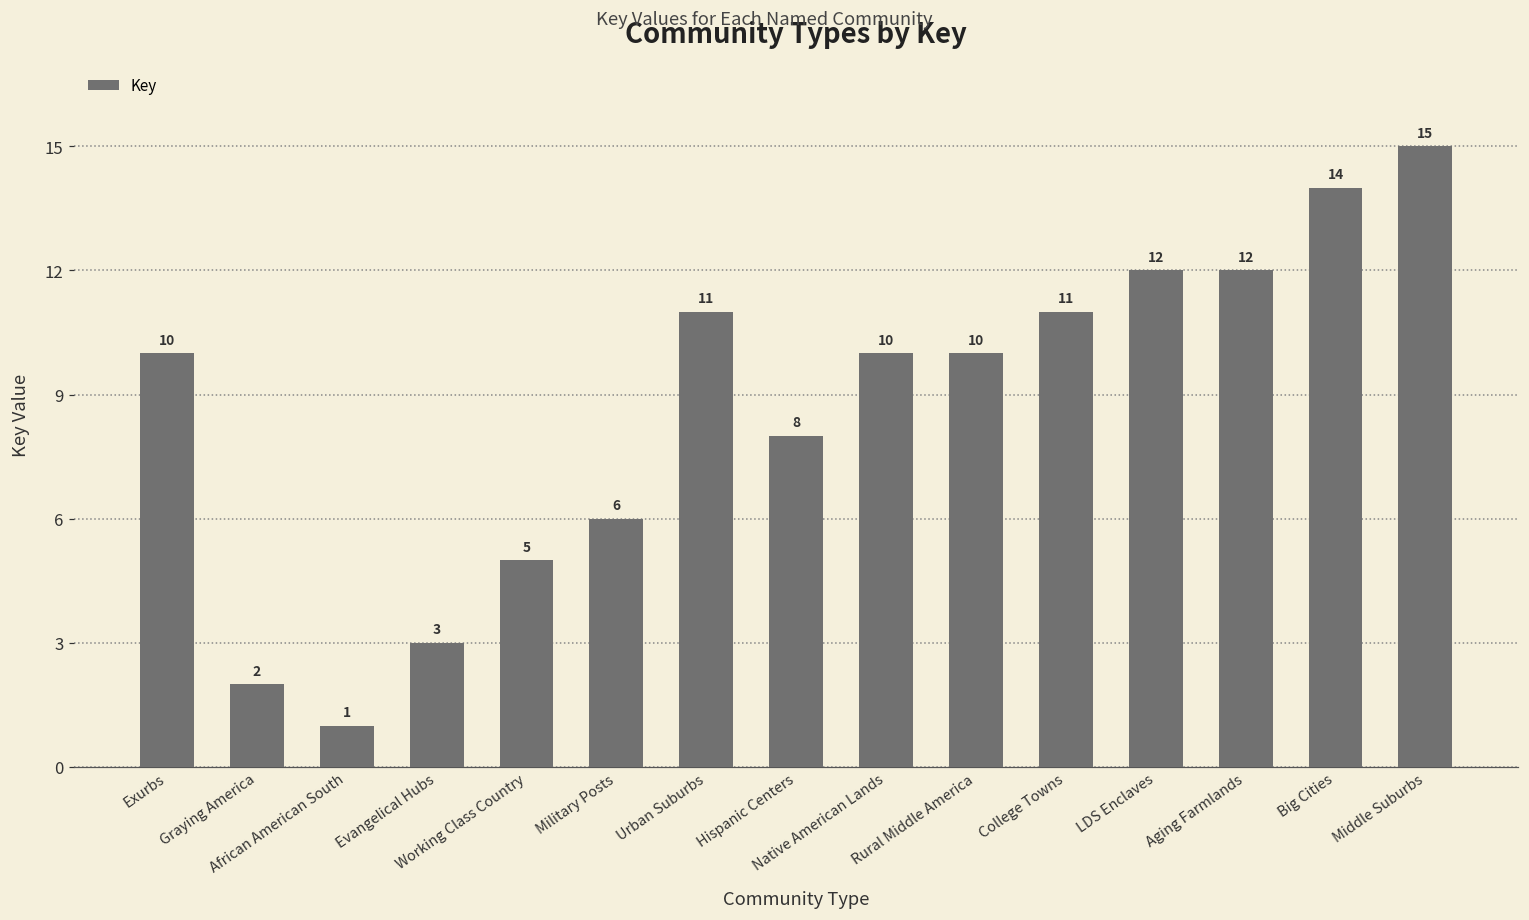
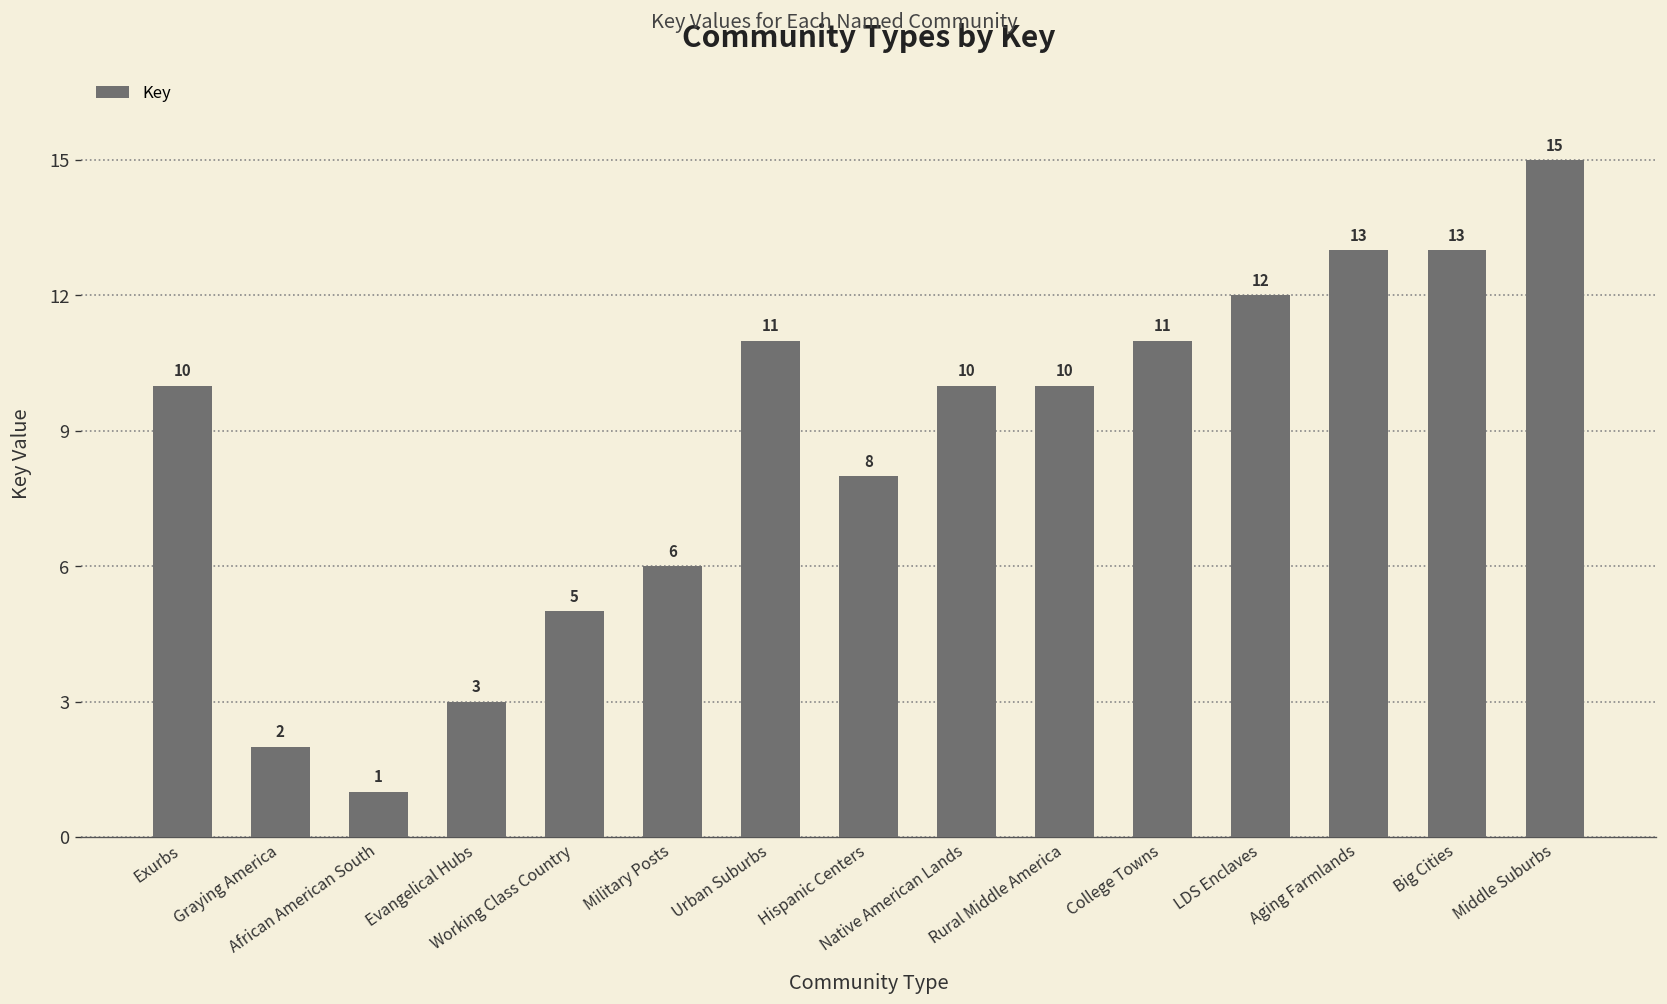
  {
    "Exurbs": 10,
    "Graying America": 2,
    "African American South": 1,
    "Evangelical Hubs": 3,
    "Working Class Country": 5,
    "Military Posts": 6,
    "Urban Suburbs": 11,
    "Hispanic Centers": 8,
    "Native American Lands": 10,
    "Rural Middle America": 10,
    "College Towns": 11,
    "LDS Enclaves": 12,
-   "Aging Farmlands": 12,
-   "Big Cities": 14,
+   "Aging Farmlands": 13,
+   "Big Cities": 13,
    "Middle Suburbs": 15
  }
